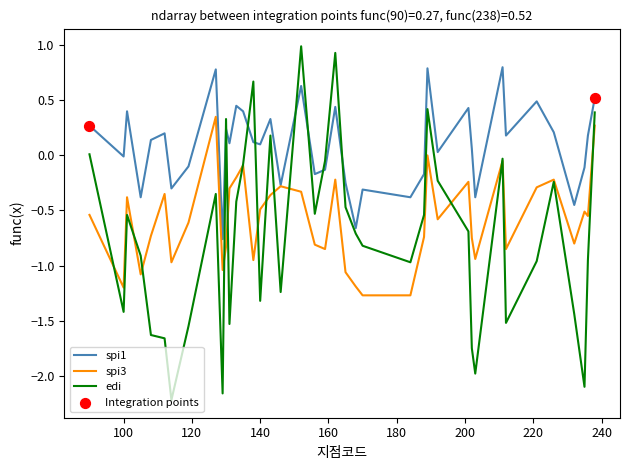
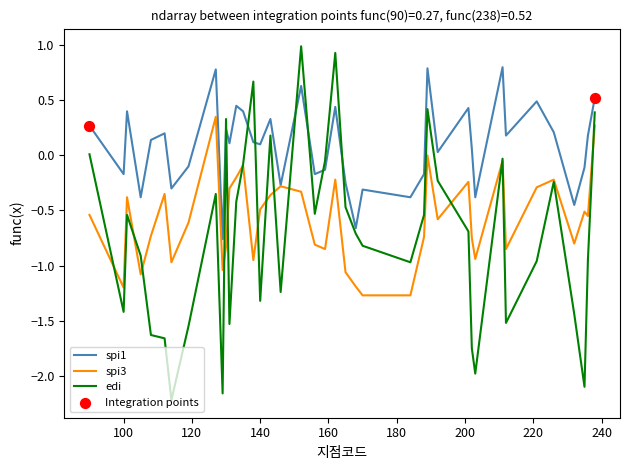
  {
    "spi1": {
-     "100": -0.01,
+     "100": -0.17,
      "140": 0.10
    },
    "spi3": {
      "100": -1.20,
      "140": -0.49
    },
    "edi": {
      "100": -1.42,
      "140": -1.32
    }
  }
